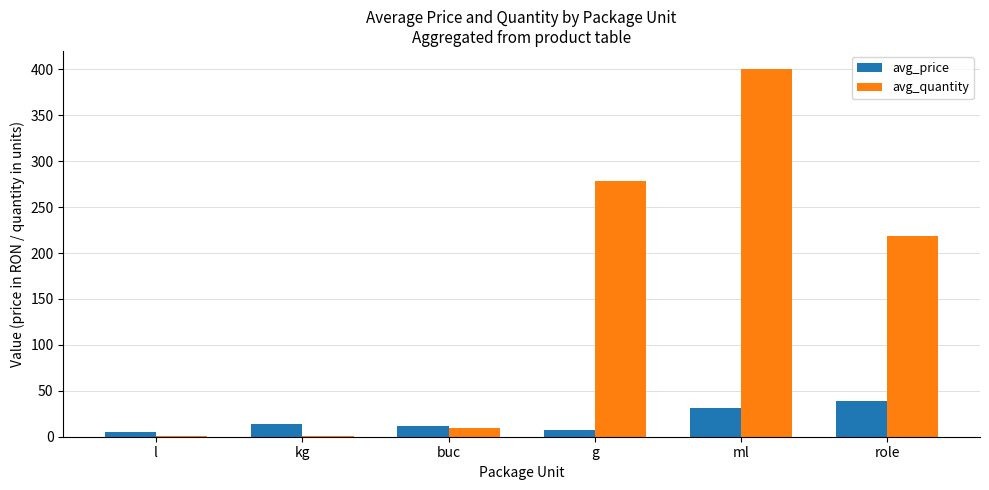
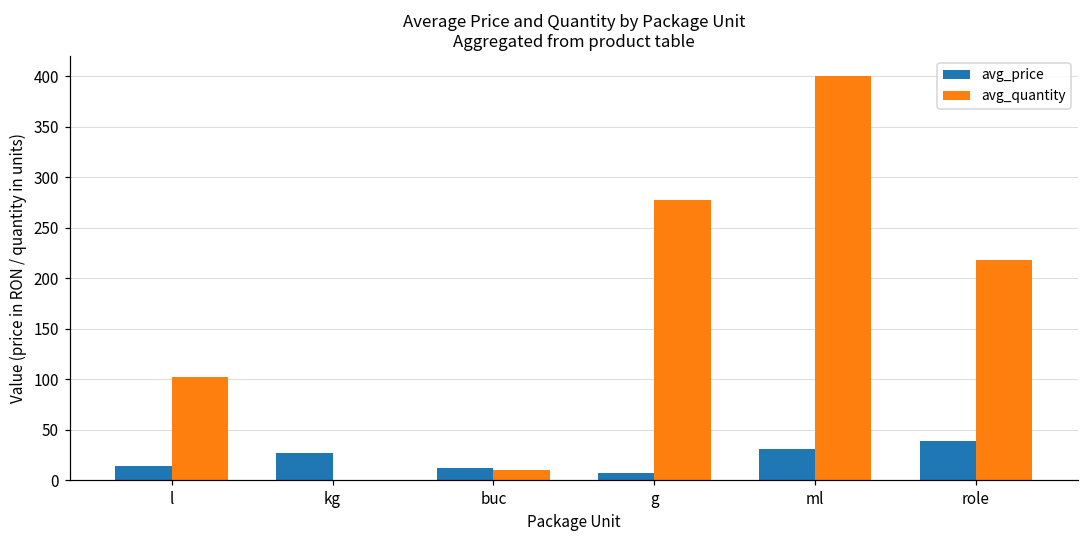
  {
    "avg_price": {
-     "l": 0,
-     "kg": 10,
+     "l": 10,
+     "kg": 30,
      "buc": 10,
      "g": 10,
      "ml": 30,
      "role": 40
    },
    "avg_quantity": {
-     "l": 0,
+     "l": 100,
      "buc": 10,
      "g": 280,
      "ml": 400,
      "role": 220
    }
  }
